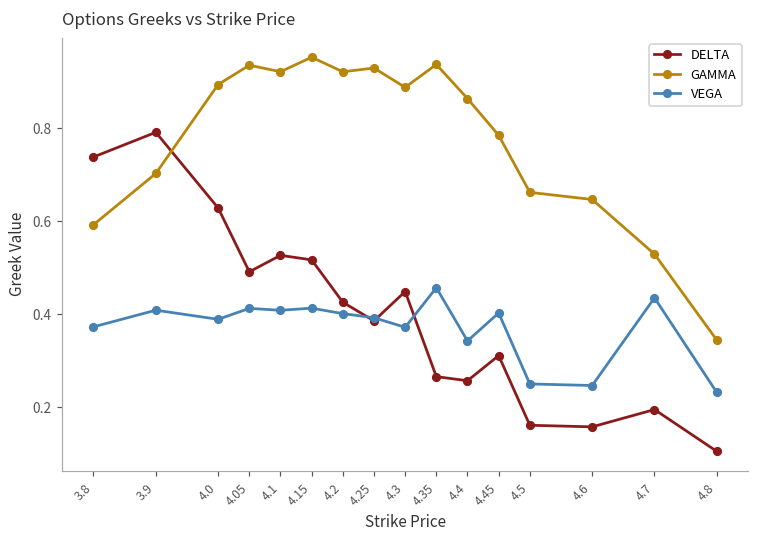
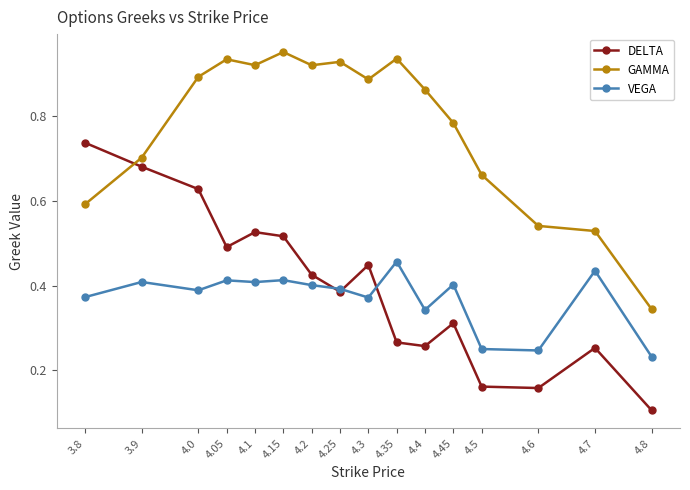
  {
    "DELTA": {
      "3.8": 0.74,
-     "3.9": 0.79,
+     "3.9": 0.68,
      "4.0": 0.63,
      "4.05": 0.49,
      "4.1": 0.53,
      "4.15": 0.52,
      "4.2": 0.43,
      "4.25": 0.39,
      "4.3": 0.45,
      "4.35": 0.27,
      "4.4": 0.26,
      "4.45": 0.31,
      "4.5": 0.16,
      "4.6": 0.16,
-     "4.7": 0.19,
+     "4.7": 0.25,
      "4.8": 0.10
    },
    "GAMMA": {
      "3.8": 0.59,
      "3.9": 0.70,
      "4.0": 0.89,
      "4.05": 0.94,
      "4.1": 0.92,
      "4.15": 0.95,
      "4.2": 0.92,
      "4.25": 0.93,
      "4.3": 0.89,
      "4.35": 0.94,
      "4.4": 0.86,
      "4.45": 0.78,
      "4.5": 0.66,
-     "4.6": 0.65,
+     "4.6": 0.54,
      "4.7": 0.53,
      "4.8": 0.34
    },
    "VEGA": {
      "3.8": 0.37,
      "3.9": 0.41,
      "4.0": 0.39,
      "4.05": 0.41,
      "4.1": 0.41,
      "4.15": 0.41,
      "4.2": 0.40,
      "4.25": 0.39,
      "4.3": 0.37,
      "4.35": 0.46,
      "4.4": 0.34,
      "4.45": 0.40,
      "4.5": 0.25,
      "4.6": 0.25,
      "4.7": 0.44,
      "4.8": 0.23
    }
  }
